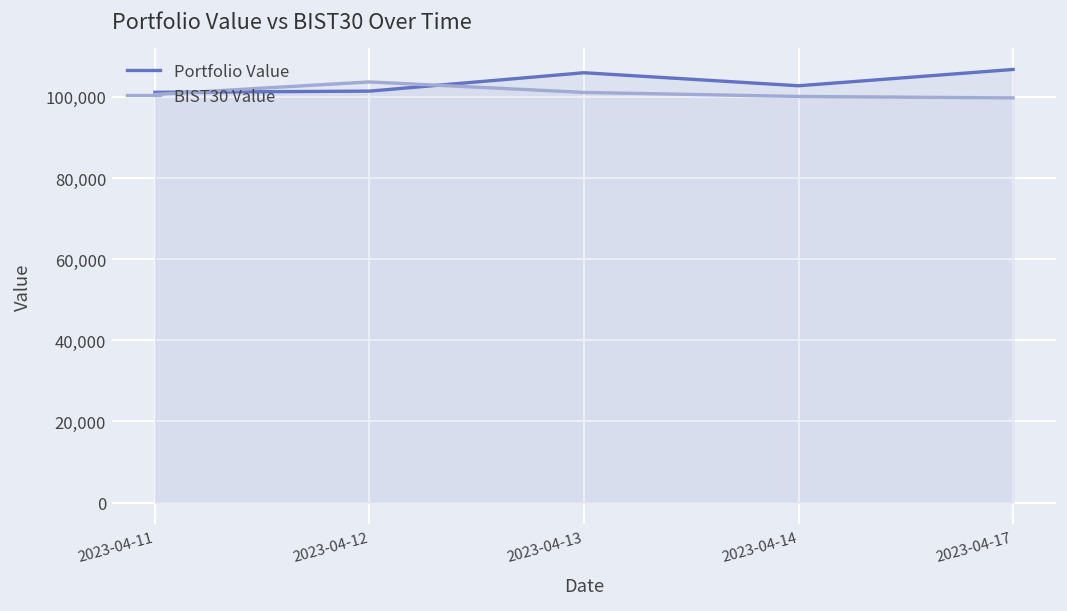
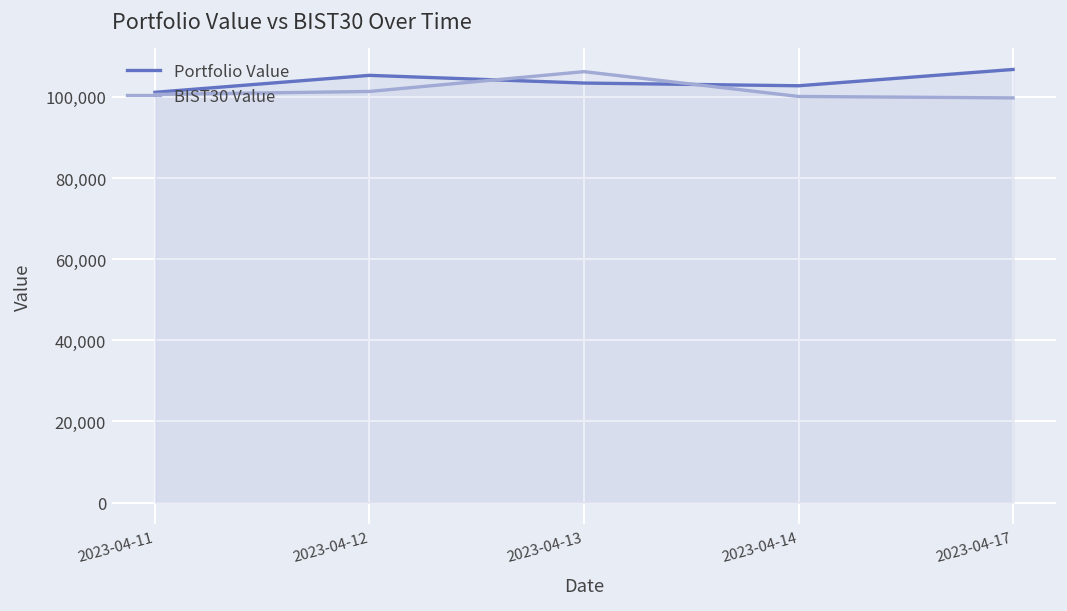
  {
    "Portfolio Value": {
-     "2023-04-12": "101,000",
-     "2023-04-13": "106,000",
+     "2023-04-12": "105,000",
+     "2023-04-13": "103,000",
      "2023-04-14": "103,000",
      "2023-04-17": "107,000"
    },
    "BIST30 Value": {
-     "2023-04-12": "104,000",
-     "2023-04-13": "101,000",
+     "2023-04-12": "101,000",
+     "2023-04-13": "106,000",
      "2023-04-14": "100,000",
      "2023-04-17": "100,000"
    }
  }
